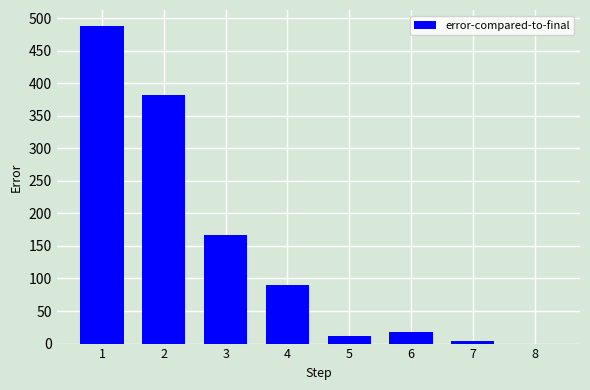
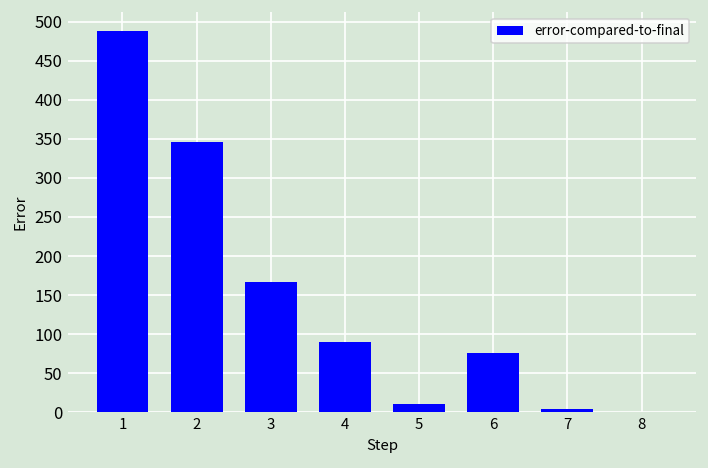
  {
    "1": 490,
-   "2": 380,
+   "2": 350,
    "3": 170,
    "4": 90,
    "5": 10,
-   "6": 20,
+   "6": 80,
    "7": 0,
    "8": 0
  }
